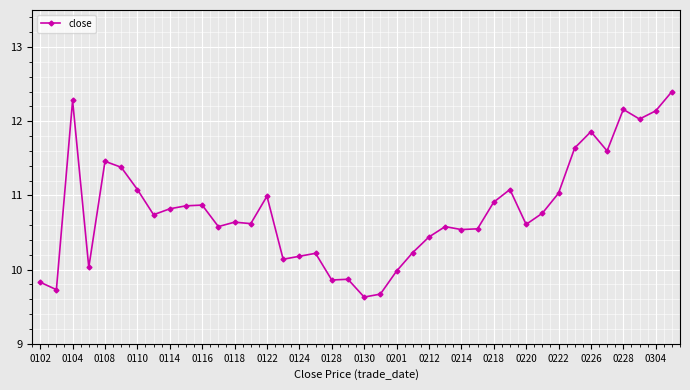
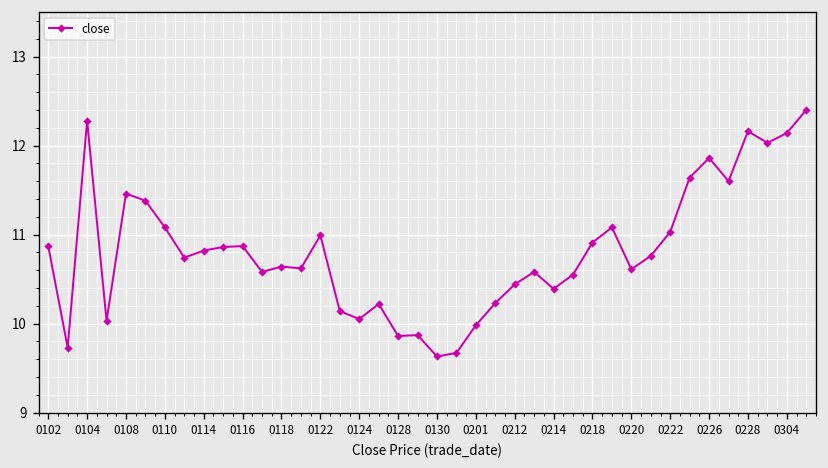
  {
-   "0102": 9.8,
+   "0102": 10.9,
    "0104": 12.3,
    "0108": 11.5,
    "0110": 11.1,
    "0114": 10.8,
    "0116": 10.9,
    "0118": 10.6,
    "0122": 11.0,
-   "0124": 10.2,
+   "0124": 10.1,
    "0128": 9.9,
    "0130": 9.6,
    "0201": 10.0,
    "0212": 10.4,
-   "0214": 10.5,
+   "0214": 10.4,
    "0218": 10.9,
    "0220": 10.6,
    "0222": 11.0,
    "0226": 11.9,
    "0228": 12.2,
    "0304": 12.1
  }
